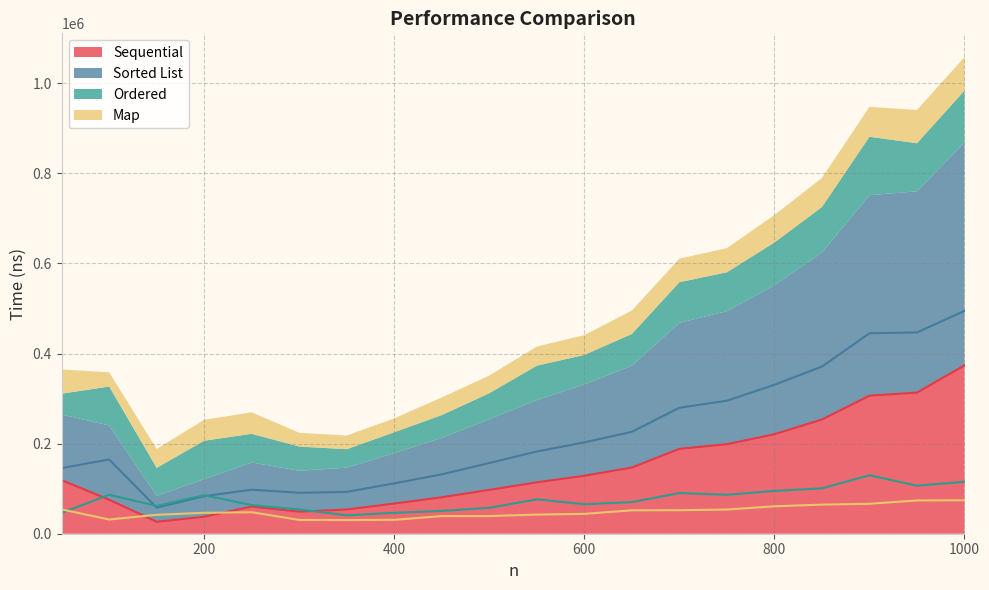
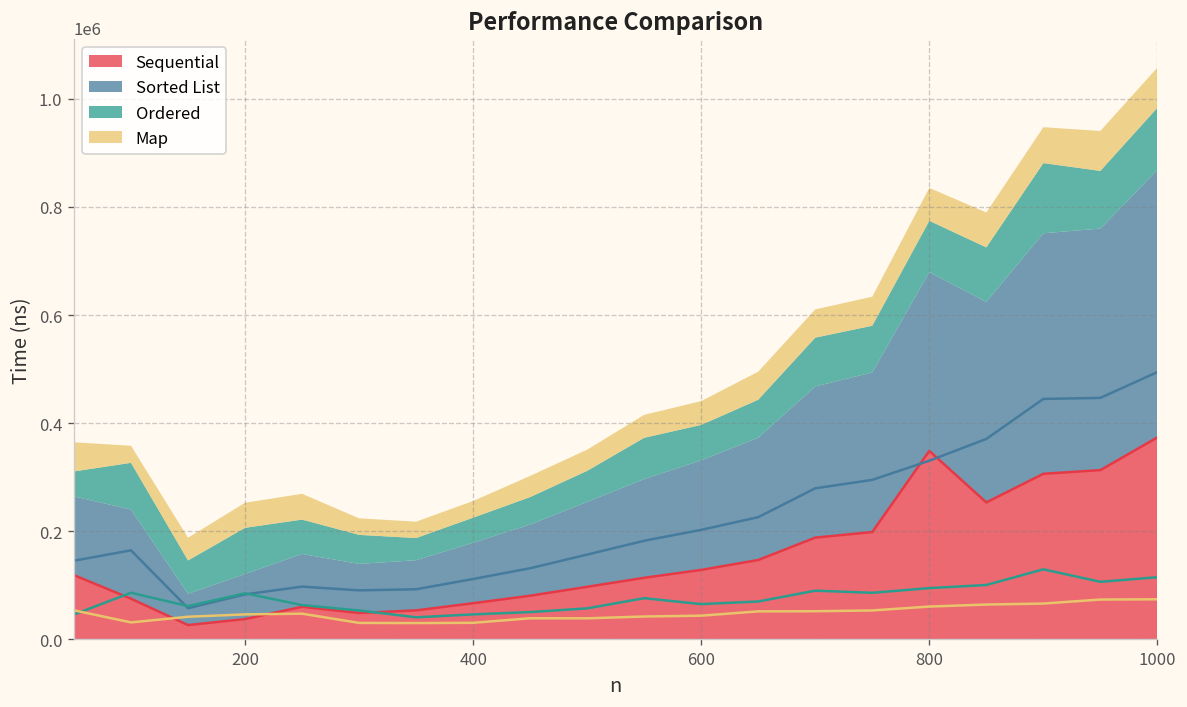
  {
    "Sequential": {
      "200": 40000,
      "400": 70000,
      "600": 130000,
-     "800": 220000,
+     "800": 350000,
      "1000": 370000
    }
  }
